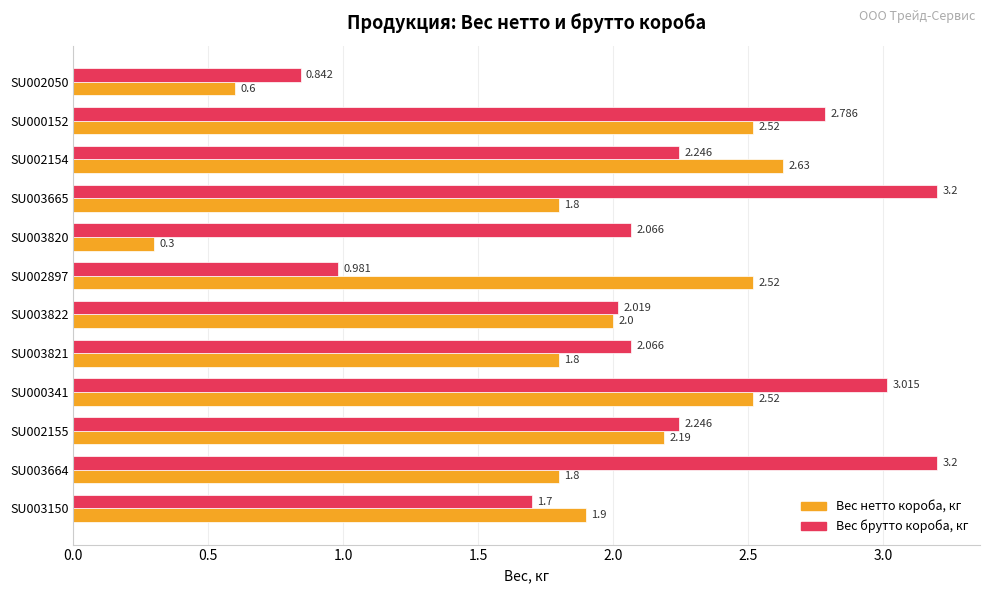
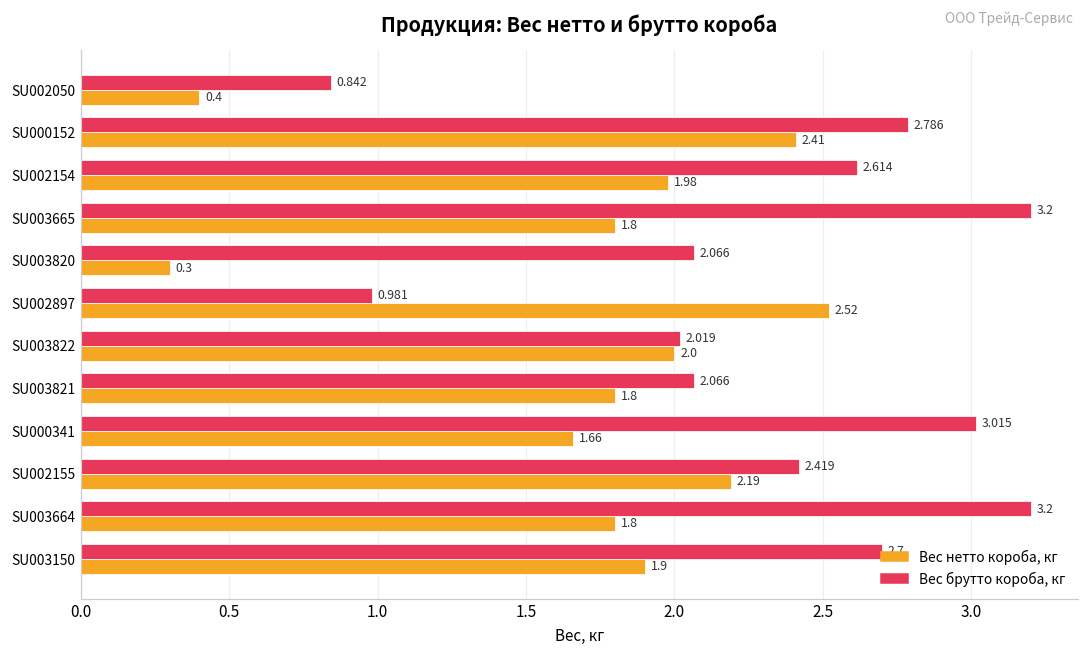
  {
    "Вес нетто короба, кг": {
-     "SU002050": 0.6,
-     "SU000152": 2.52,
-     "SU002154": 2.63,
+     "SU002050": 0.4,
+     "SU000152": 2.41,
+     "SU002154": 1.98,
      "SU003665": 1.8,
      "SU003820": 0.3,
      "SU002897": 2.52,
      "SU003822": 2.0,
      "SU003821": 1.8,
-     "SU000341": 2.52,
+     "SU000341": 1.66,
      "SU002155": 2.19,
      "SU003664": 1.8,
      "SU003150": 1.9
    },
    "Вес брутто короба, кг": {
      "SU002050": 0.842,
      "SU000152": 2.786,
-     "SU002154": 2.246,
+     "SU002154": 2.614,
      "SU003665": 3.2,
      "SU003820": 2.066,
      "SU002897": 0.981,
      "SU003822": 2.019,
      "SU003821": 2.066,
      "SU000341": 3.015,
-     "SU002155": 2.246,
+     "SU002155": 2.419,
      "SU003664": 3.2,
-     "SU003150": 1.7
+     "SU003150": 2.7
    }
  }
